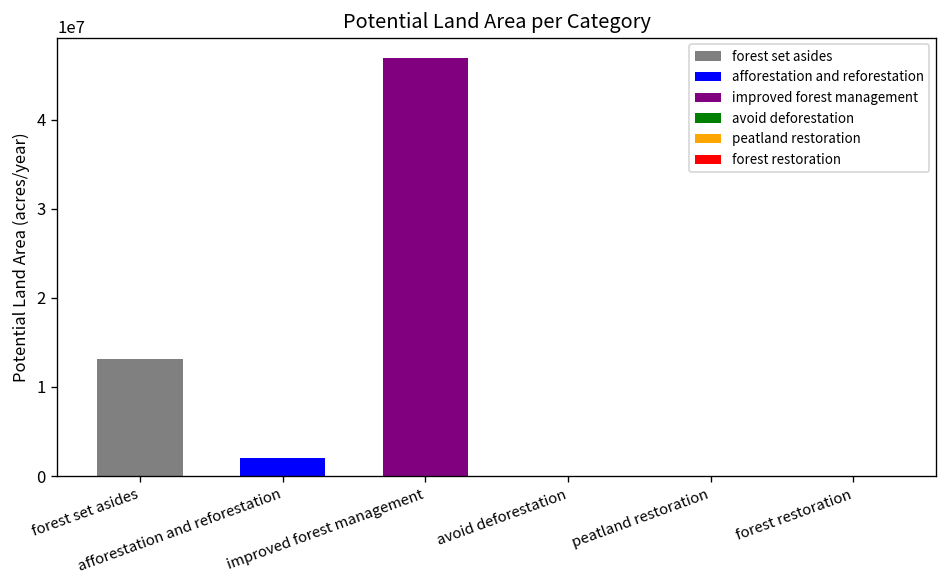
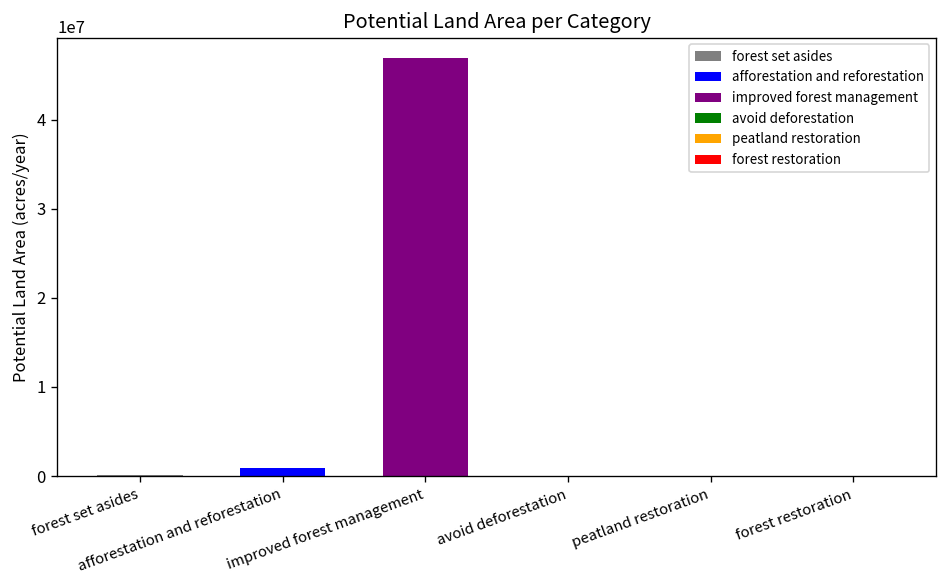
  {
-   "forest set asides": 13000000,
-   "afforestation and reforestation": 2000000,
+   "forest set asides": 0,
+   "afforestation and reforestation": 1000000,
    "improved forest management": 47000000,
    "avoid deforestation": 0,
    "peatland restoration": 0,
    "forest restoration": 0
  }
